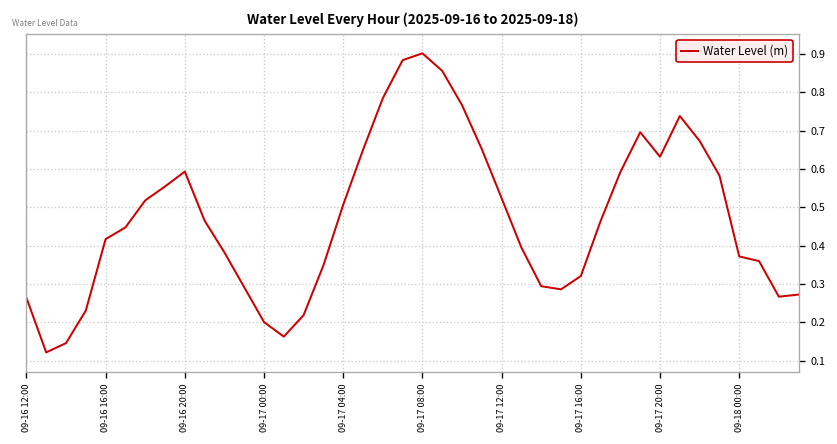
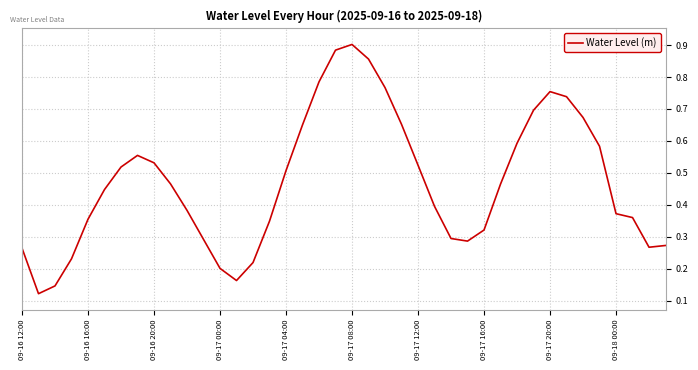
  {
    "09-16 12:00": 0.26,
-   "09-16 16:00": 0.42,
-   "09-16 20:00": 0.59,
+   "09-16 16:00": 0.35,
+   "09-16 20:00": 0.53,
    "09-17 00:00": 0.20,
    "09-17 04:00": 0.51,
    "09-17 08:00": 0.90,
    "09-17 12:00": 0.52,
    "09-17 16:00": 0.32,
-   "09-17 20:00": 0.63,
+   "09-17 20:00": 0.75,
    "09-18 00:00": 0.37
  }
